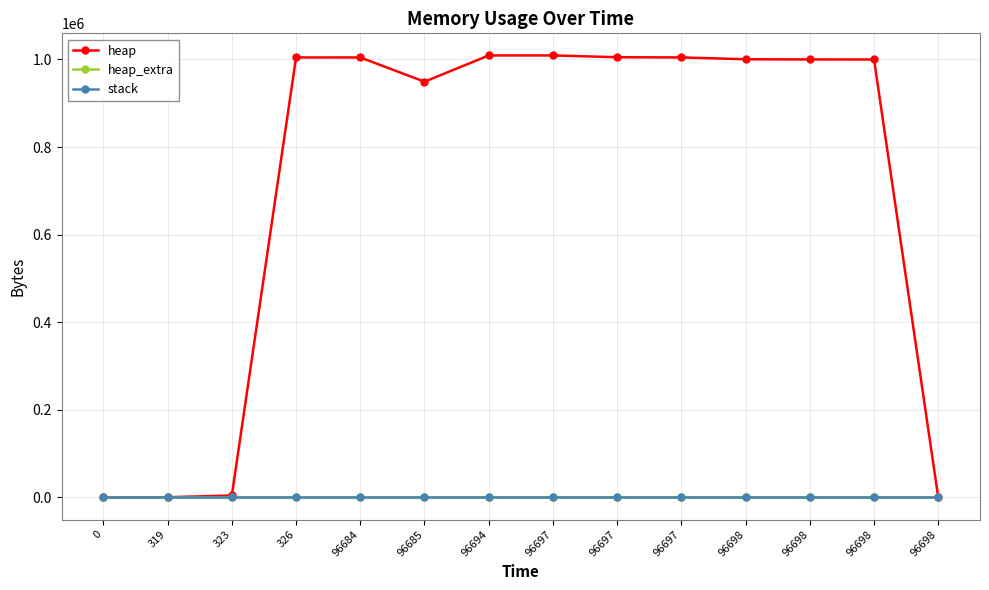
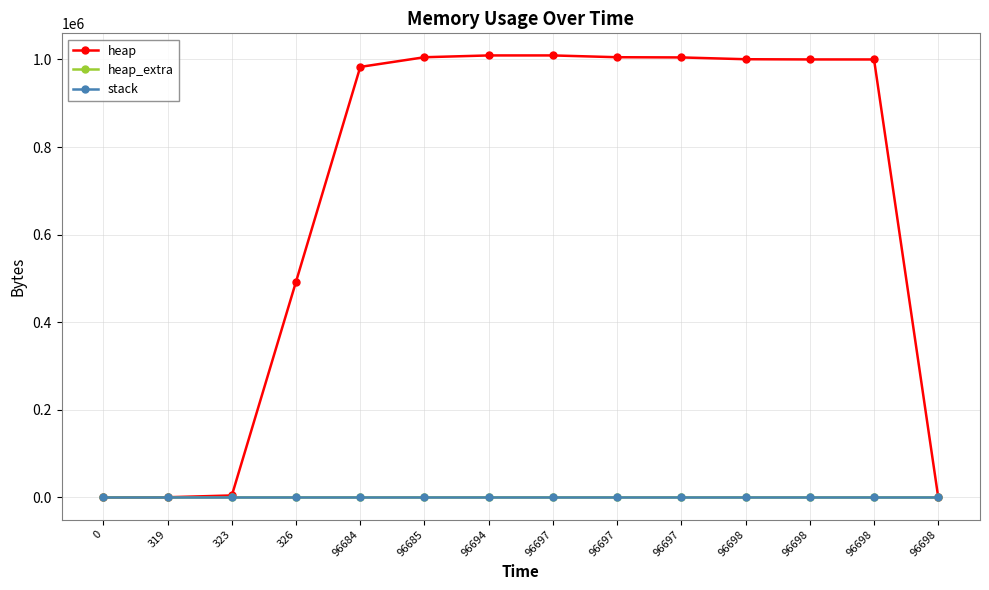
  {
    "heap": {
-     "326": 1000000,
-     "96684": 1000000,
-     "96685": 950000,
+     "326": 490000,
+     "96684": 980000,
+     "96685": 1010000,
      "96694": 1010000
    }
  }
